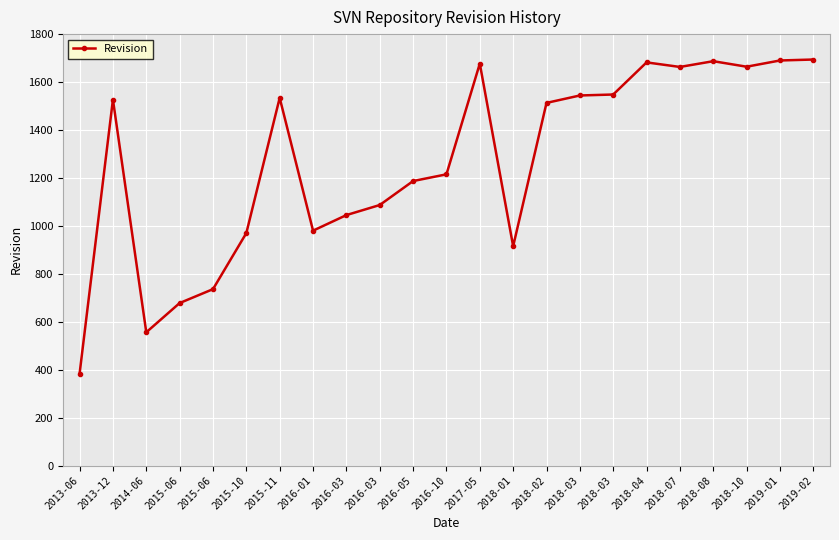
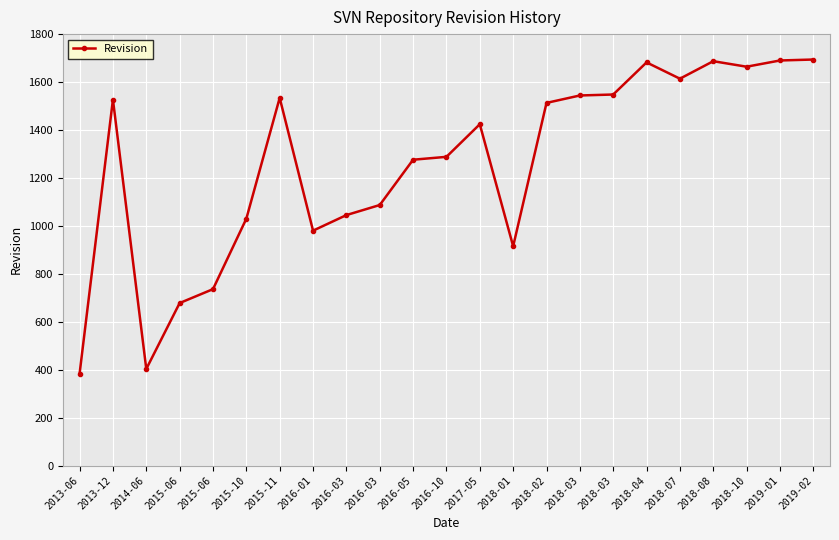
  {
    "2013-06": 380,
    "2013-12": 1530,
-   "2014-06": 560,
-   "2015-10": 970,
+   "2014-06": 400,
+   "2015-10": 1030,
    "2015-11": 1530,
    "2016-01": 980,
-   "2016-05": 1190,
-   "2016-10": 1220,
-   "2017-05": 1680,
+   "2016-05": 1280,
+   "2016-10": 1290,
+   "2017-05": 1420,
    "2018-01": 920,
    "2018-02": 1510,
    "2018-04": 1680,
-   "2018-07": 1660,
+   "2018-07": 1610,
    "2018-08": 1690,
    "2018-10": 1660,
    "2019-01": 1690,
    "2019-02": 1690
  }
